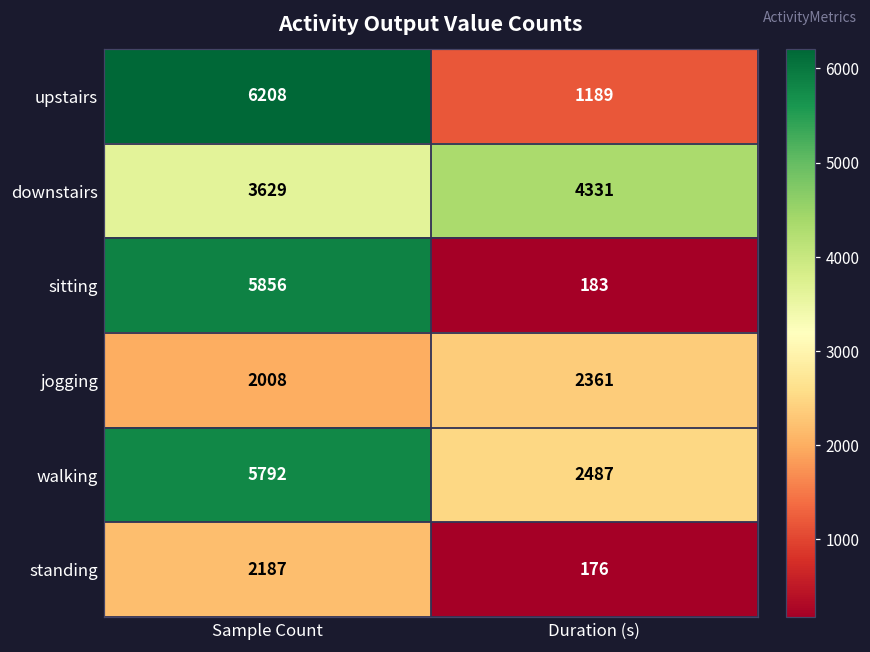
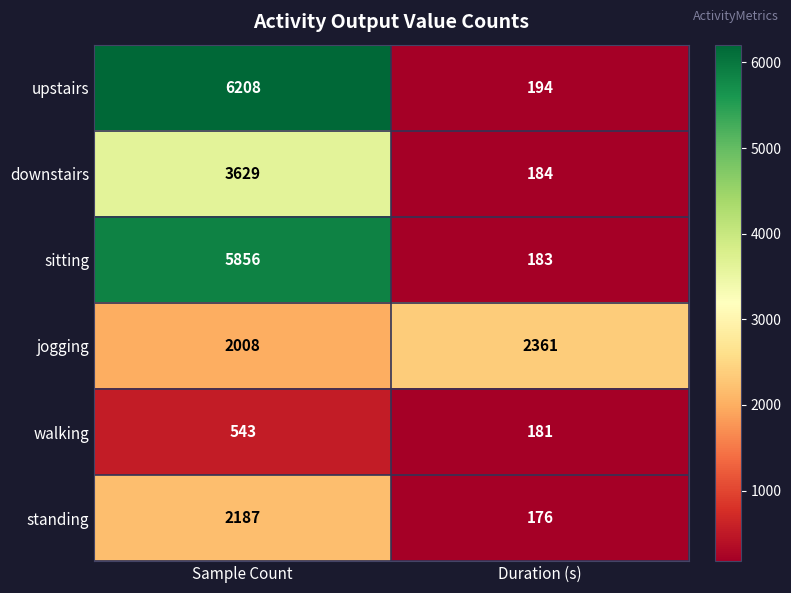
  {
    "upstairs": {
      "Sample Count": 6208,
-     "Duration (s)": 1189
+     "Duration (s)": 194
    },
    "downstairs": {
      "Sample Count": 3629,
-     "Duration (s)": 4331
+     "Duration (s)": 184
    },
    "sitting": {
      "Sample Count": 5856,
      "Duration (s)": 183
    },
    "jogging": {
      "Sample Count": 2008,
      "Duration (s)": 2361
    },
    "walking": {
-     "Sample Count": 5792,
-     "Duration (s)": 2487
+     "Sample Count": 543,
+     "Duration (s)": 181
    },
    "standing": {
      "Sample Count": 2187,
      "Duration (s)": 176
    }
  }
